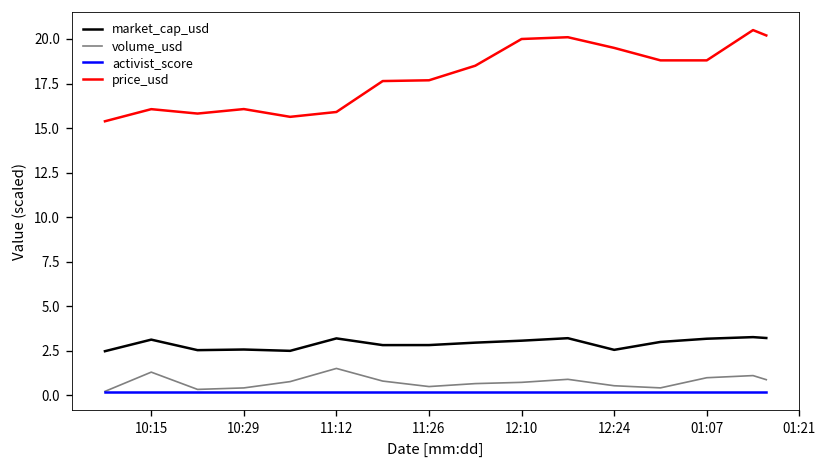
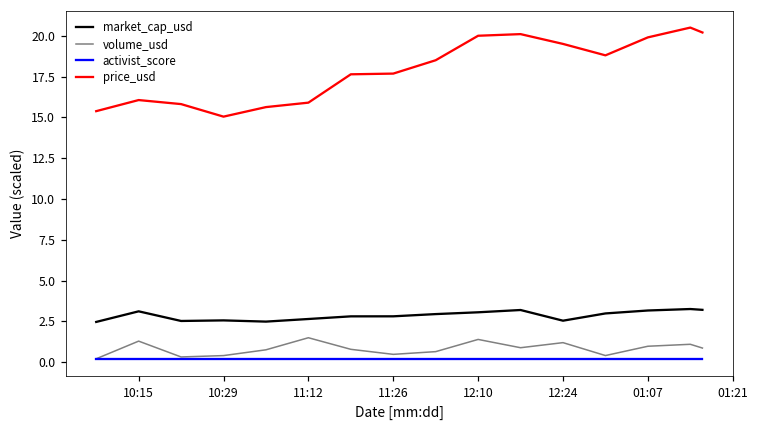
  {
    "market_cap_usd": {
      "10:15": 3.1,
      "10:29": 2.6,
-     "11:12": 3.2,
+     "11:12": 2.6,
      "11:26": 2.8,
      "12:10": 3.1,
      "12:24": 2.5,
      "01:07": 3.2
    },
    "volume_usd": {
      "10:15": 1.3,
      "10:29": 0.4,
      "11:12": 1.5,
      "11:26": 0.5,
-     "12:10": 0.7,
-     "12:24": 0.5,
+     "12:10": 1.4,
+     "12:24": 1.2,
      "01:07": 1.0
    },
    "activist_score": {
      "10:15": 0.2,
      "10:29": 0.2,
      "11:12": 0.2,
      "11:26": 0.2,
      "12:10": 0.2,
      "12:24": 0.2,
      "01:07": 0.2
    },
    "price_usd": {
      "10:15": 16.1,
-     "10:29": 16.1,
+     "10:29": 15.0,
      "11:12": 15.9,
      "11:26": 17.7,
      "12:10": 20.0,
      "12:24": 19.5,
-     "01:07": 18.8
+     "01:07": 19.9
    }
  }
